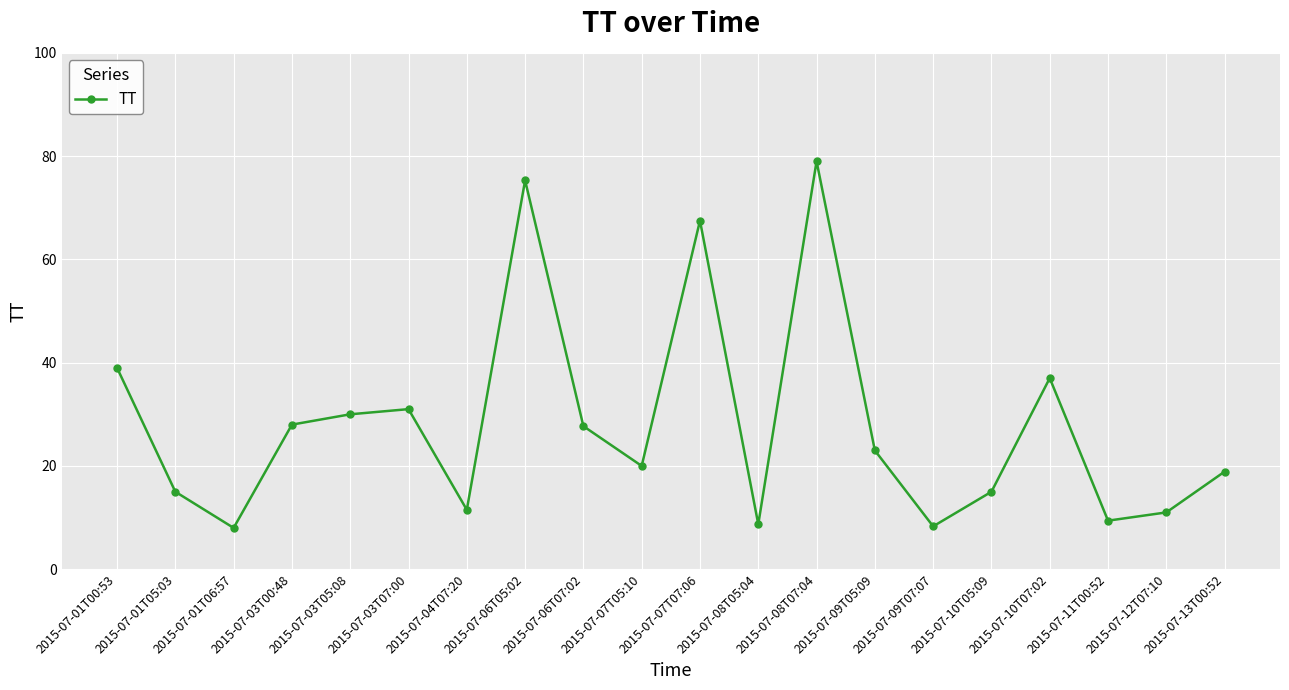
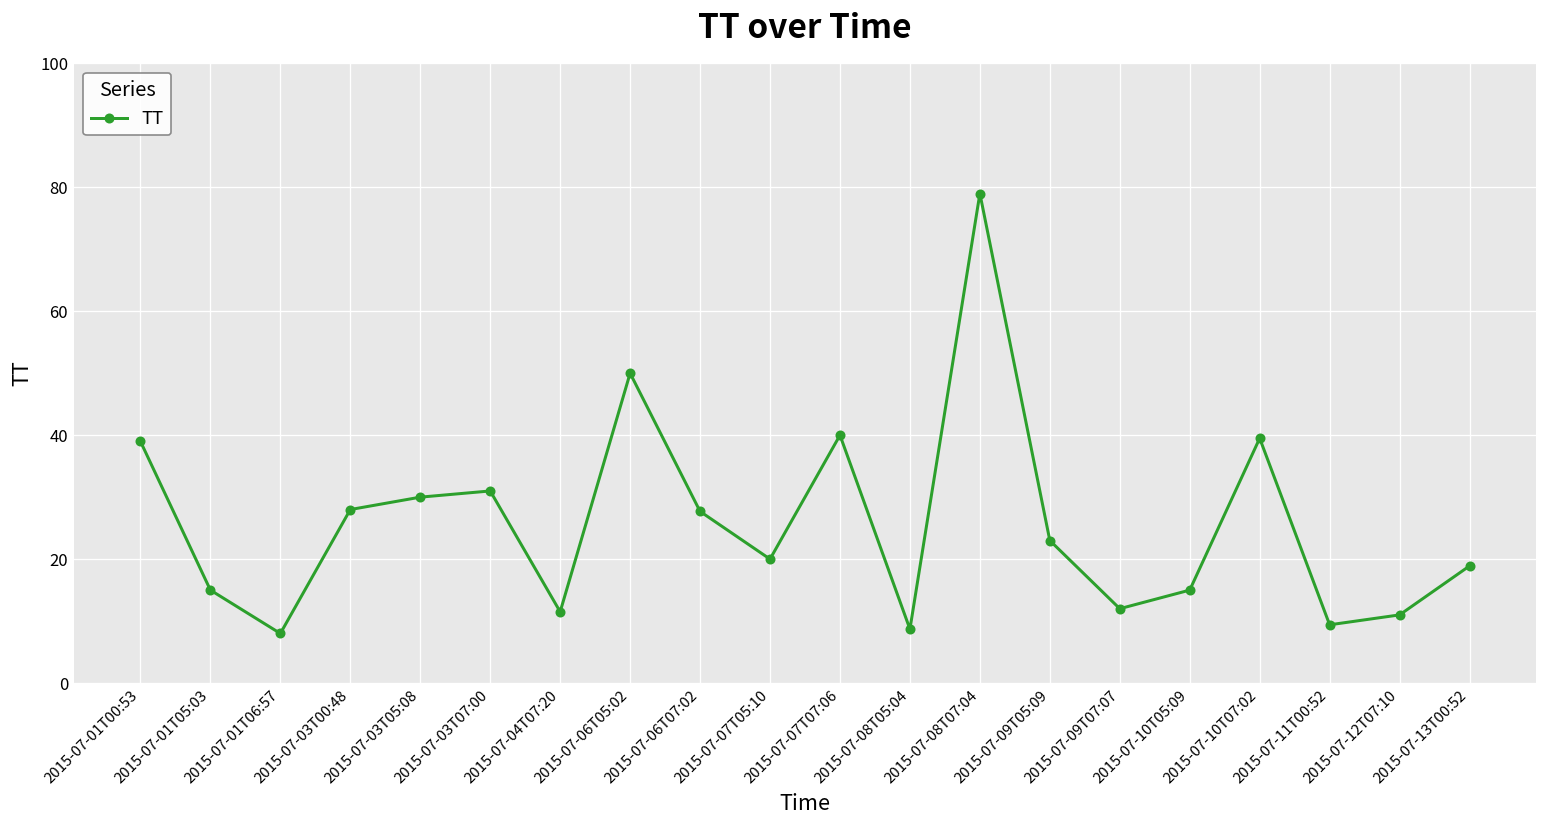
  {
    "2015-07-01T00:53": 39,
    "2015-07-01T05:03": 15,
    "2015-07-01T06:57": 8,
    "2015-07-03T00:48": 28,
    "2015-07-03T05:08": 30,
    "2015-07-03T07:00": 31,
    "2015-07-04T07:20": 12,
-   "2015-07-06T05:02": 75,
+   "2015-07-06T05:02": 50,
    "2015-07-06T07:02": 28,
    "2015-07-07T05:10": 20,
-   "2015-07-07T07:06": 68,
+   "2015-07-07T07:06": 40,
    "2015-07-08T05:04": 9,
    "2015-07-08T07:04": 79,
    "2015-07-09T05:09": 23,
-   "2015-07-09T07:07": 8,
+   "2015-07-09T07:07": 12,
    "2015-07-10T05:09": 15,
-   "2015-07-10T07:02": 37,
+   "2015-07-10T07:02": 40,
    "2015-07-11T00:52": 9,
    "2015-07-12T07:10": 11,
    "2015-07-13T00:52": 19
  }
